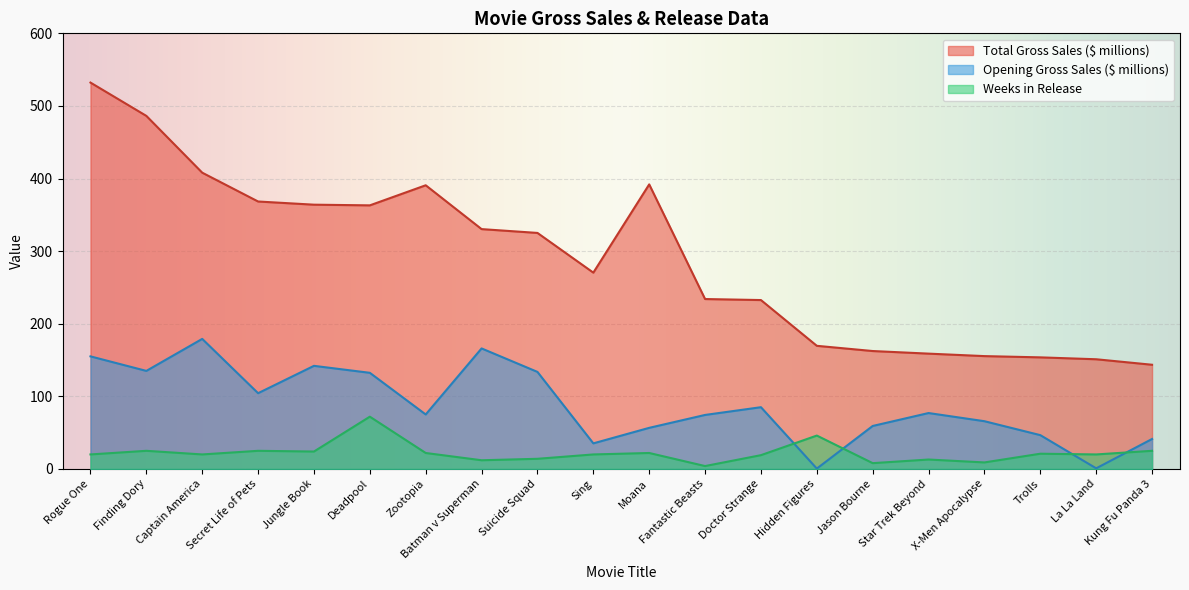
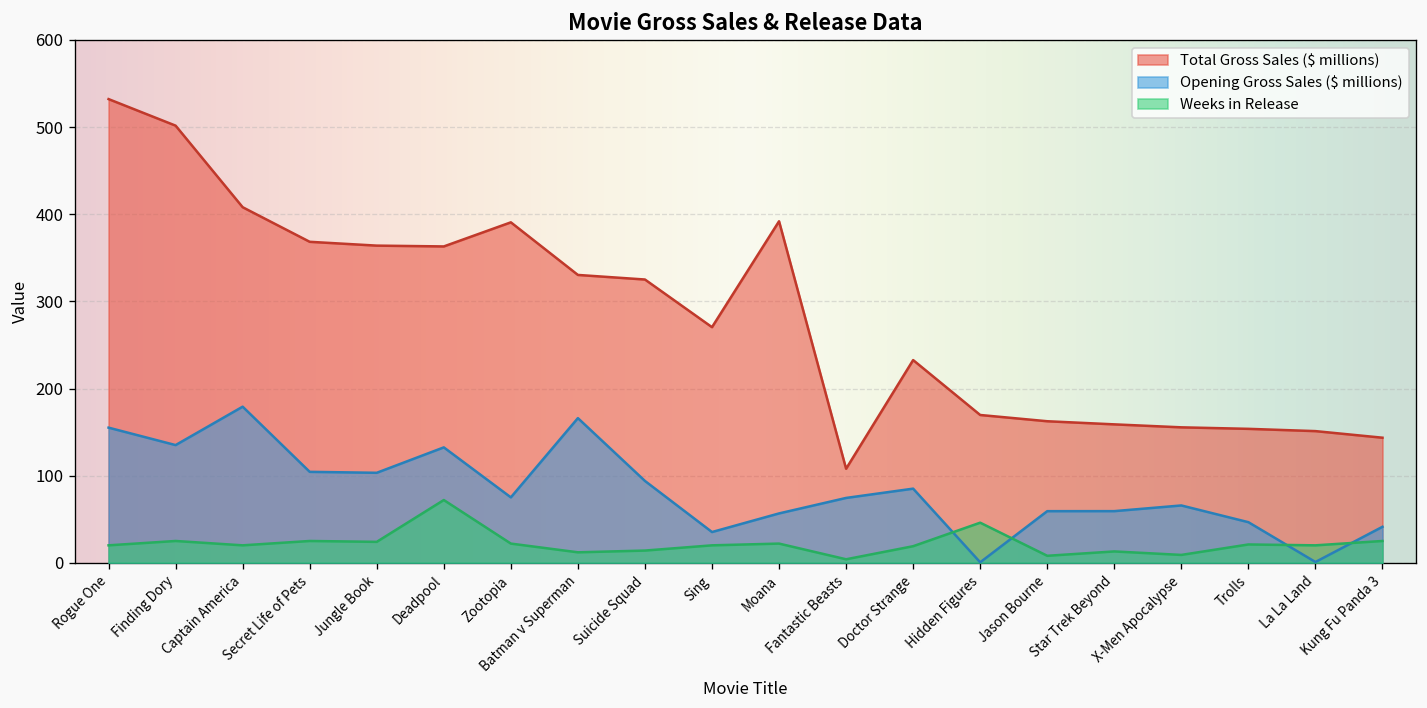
  {
    "Total Gross Sales ($ millions)": {
      "Rogue One": 530,
-     "Finding Dory": 490,
+     "Finding Dory": 500,
      "Captain America": 410,
      "Secret Life of Pets": 370,
      "Jungle Book": 360,
      "Deadpool": 360,
      "Zootopia": 390,
      "Batman v Superman": 330,
      "Suicide Squad": 330,
      "Sing": 270,
      "Moana": 390,
-     "Fantastic Beasts": 230,
+     "Fantastic Beasts": 110,
      "Doctor Strange": 230,
      "Hidden Figures": 170,
      "Jason Bourne": 160,
      "Star Trek Beyond": 160,
      "X-Men Apocalypse": 160,
      "Trolls": 150,
      "La La Land": 150,
      "Kung Fu Panda 3": 140
    },
    "Opening Gross Sales ($ millions)": {
      "Rogue One": 160,
      "Finding Dory": 140,
      "Captain America": 180,
      "Secret Life of Pets": 100,
-     "Jungle Book": 140,
+     "Jungle Book": 100,
      "Deadpool": 130,
      "Zootopia": 80,
      "Batman v Superman": 170,
-     "Suicide Squad": 130,
+     "Suicide Squad": 90,
      "Sing": 40,
      "Moana": 60,
      "Fantastic Beasts": 70,
      "Doctor Strange": 90,
      "Hidden Figures": 0,
      "Jason Bourne": 60,
-     "Star Trek Beyond": 80,
+     "Star Trek Beyond": 60,
      "X-Men Apocalypse": 70,
      "Trolls": 50,
      "La La Land": 0,
      "Kung Fu Panda 3": 40
    },
    "Weeks in Release": {
      "Rogue One": 20,
      "Finding Dory": 30,
      "Captain America": 20,
      "Secret Life of Pets": 30,
      "Jungle Book": 20,
      "Deadpool": 70,
      "Zootopia": 20,
      "Batman v Superman": 10,
      "Suicide Squad": 10,
      "Sing": 20,
      "Moana": 20,
      "Fantastic Beasts": 0,
      "Doctor Strange": 20,
      "Hidden Figures": 50,
      "Jason Bourne": 10,
      "Star Trek Beyond": 10,
      "X-Men Apocalypse": 10,
      "Trolls": 20,
      "La La Land": 20,
      "Kung Fu Panda 3": 30
    }
  }
